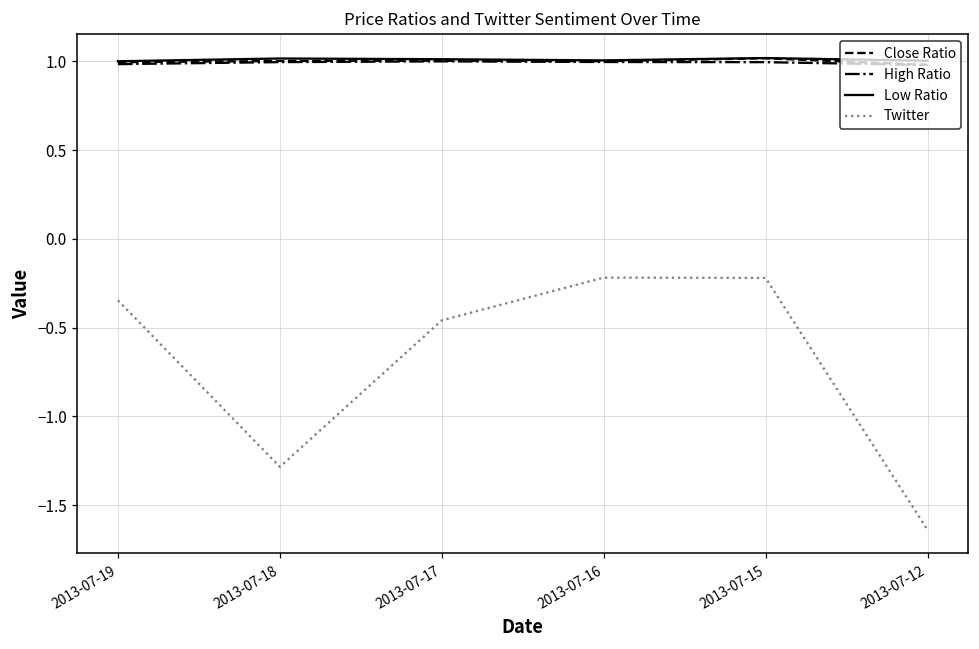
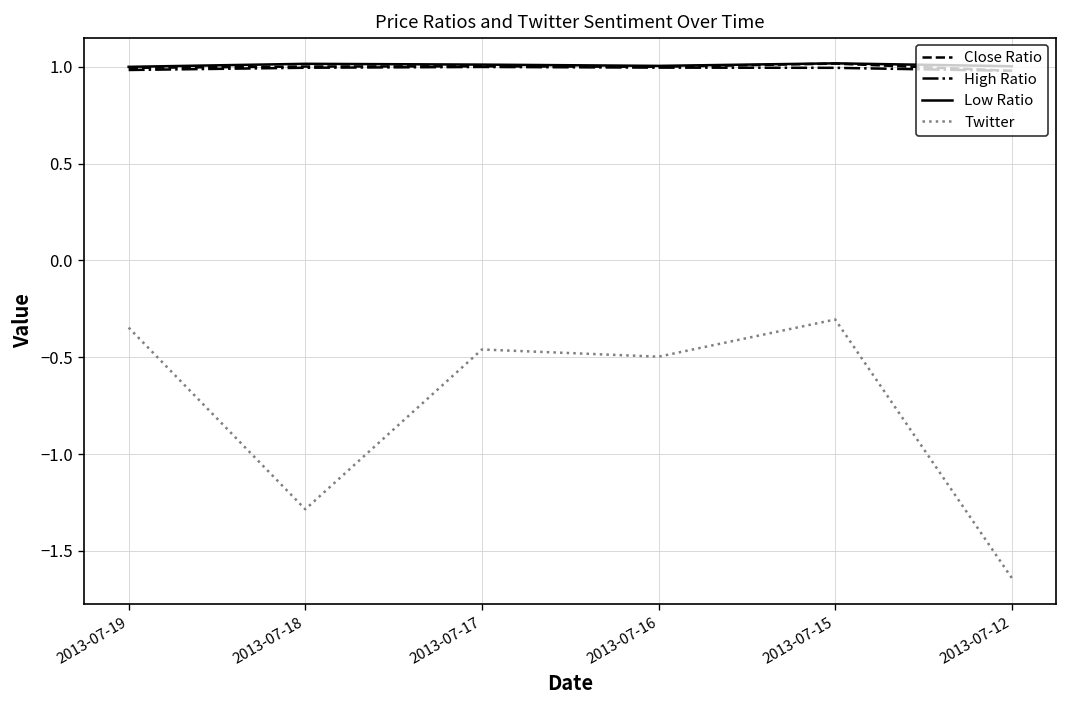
  {
    "Twitter": {
      "2013-07-19": -0.35,
      "2013-07-18": -1.28,
      "2013-07-17": -0.46,
-     "2013-07-16": -0.22,
-     "2013-07-15": -0.22,
+     "2013-07-16": -0.50,
+     "2013-07-15": -0.30,
      "2013-07-12": -1.64
    }
  }
